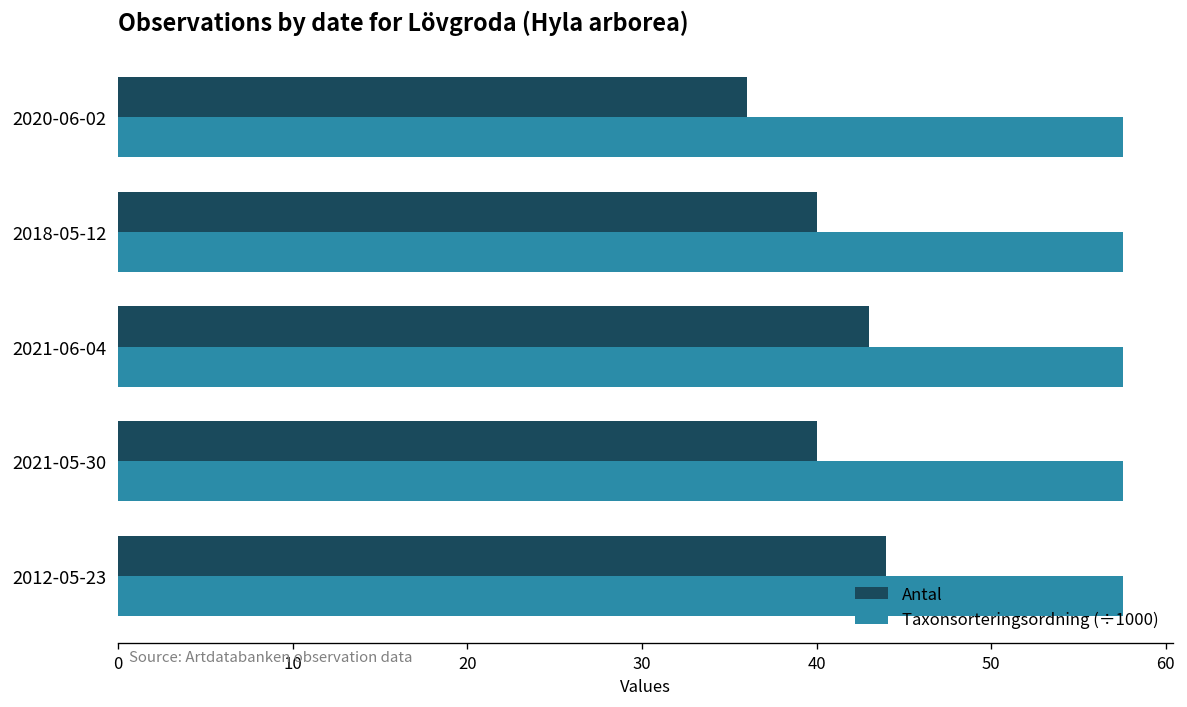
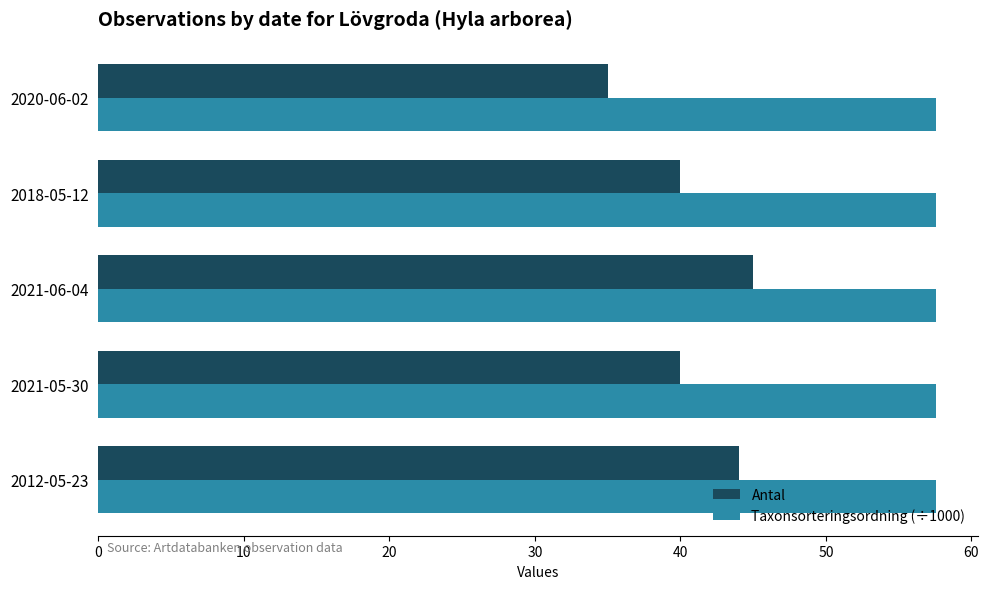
  {
    "Antal": {
-     "2020-06-02": 36,
+     "2020-06-02": 35,
      "2018-05-12": 40,
-     "2021-06-04": 43,
+     "2021-06-04": 45,
      "2021-05-30": 40,
      "2012-05-23": 44
    },
    "Taxonsorteringsordning (÷1000)": {
      "2020-06-02": 57.6,
      "2018-05-12": 57.6,
      "2021-06-04": 57.6,
      "2021-05-30": 57.6,
      "2012-05-23": 57.6
    }
  }
